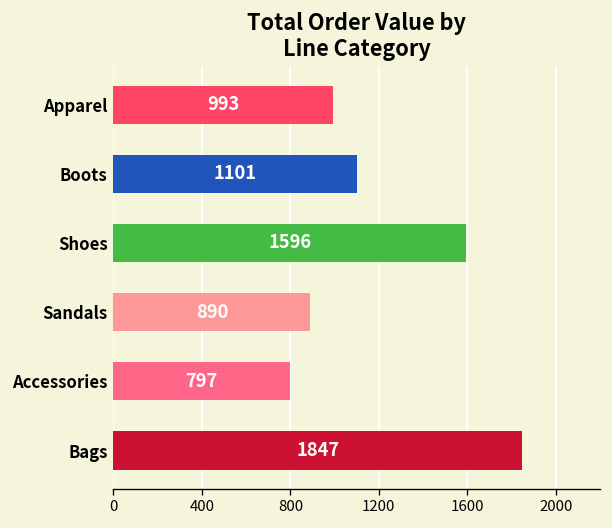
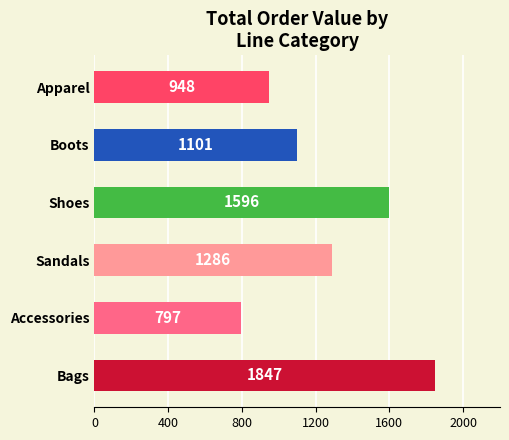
  {
-   "Apparel": 993,
+   "Apparel": 948,
    "Boots": 1101,
    "Shoes": 1596,
-   "Sandals": 890,
+   "Sandals": 1286,
    "Accessories": 797,
    "Bags": 1847
  }
